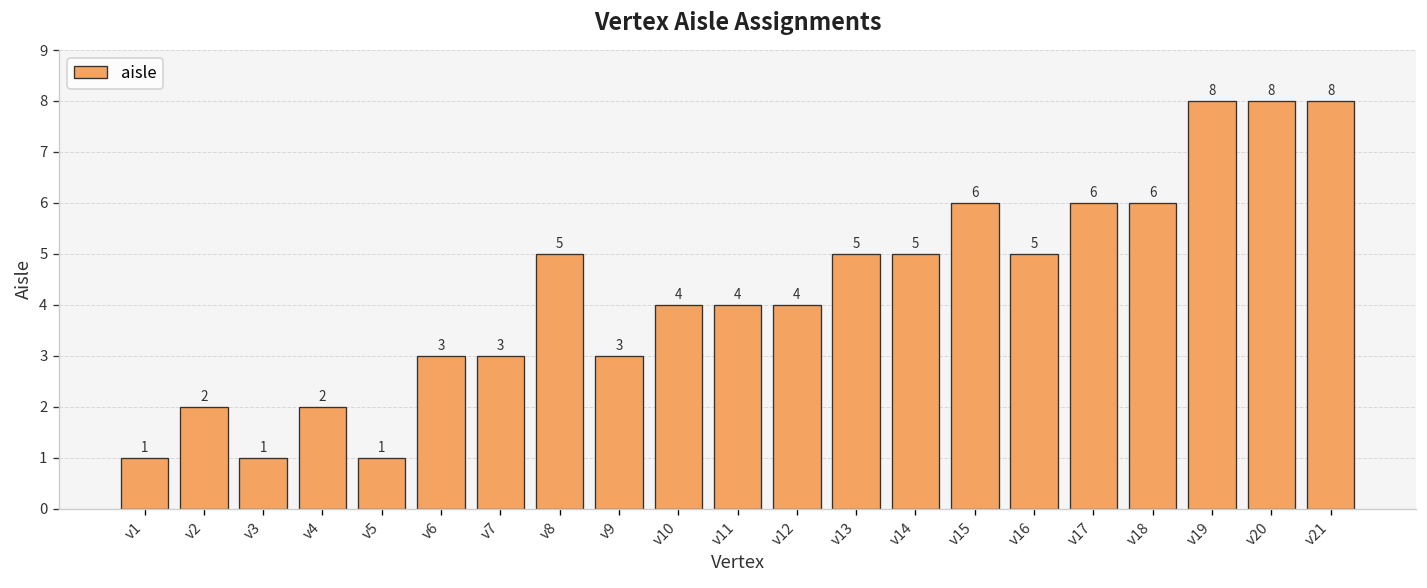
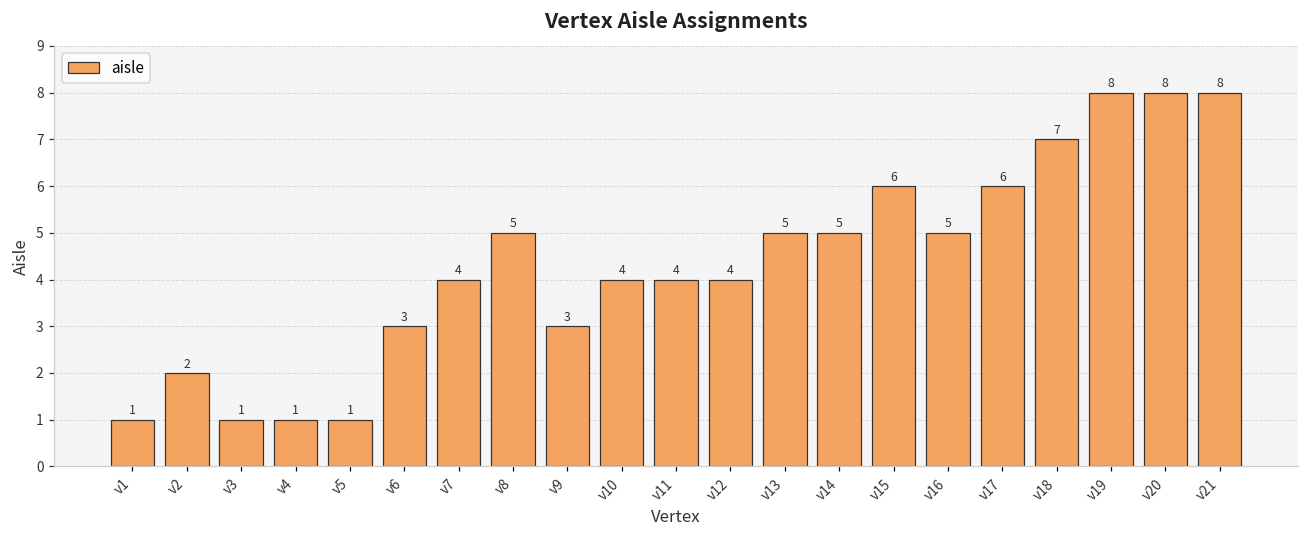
  {
    "v1": 1,
    "v2": 2,
    "v3": 1,
-   "v4": 2,
+   "v4": 1,
    "v5": 1,
    "v6": 3,
-   "v7": 3,
+   "v7": 4,
    "v8": 5,
    "v9": 3,
    "v10": 4,
    "v11": 4,
    "v12": 4,
    "v13": 5,
    "v14": 5,
    "v15": 6,
    "v16": 5,
    "v17": 6,
-   "v18": 6,
+   "v18": 7,
    "v19": 8,
    "v20": 8,
    "v21": 8
  }
